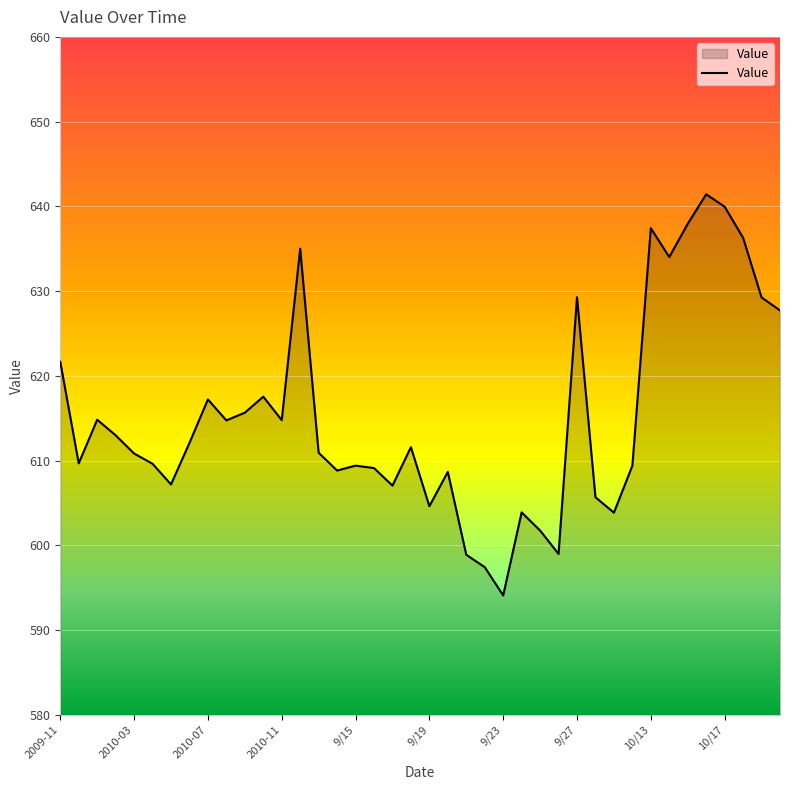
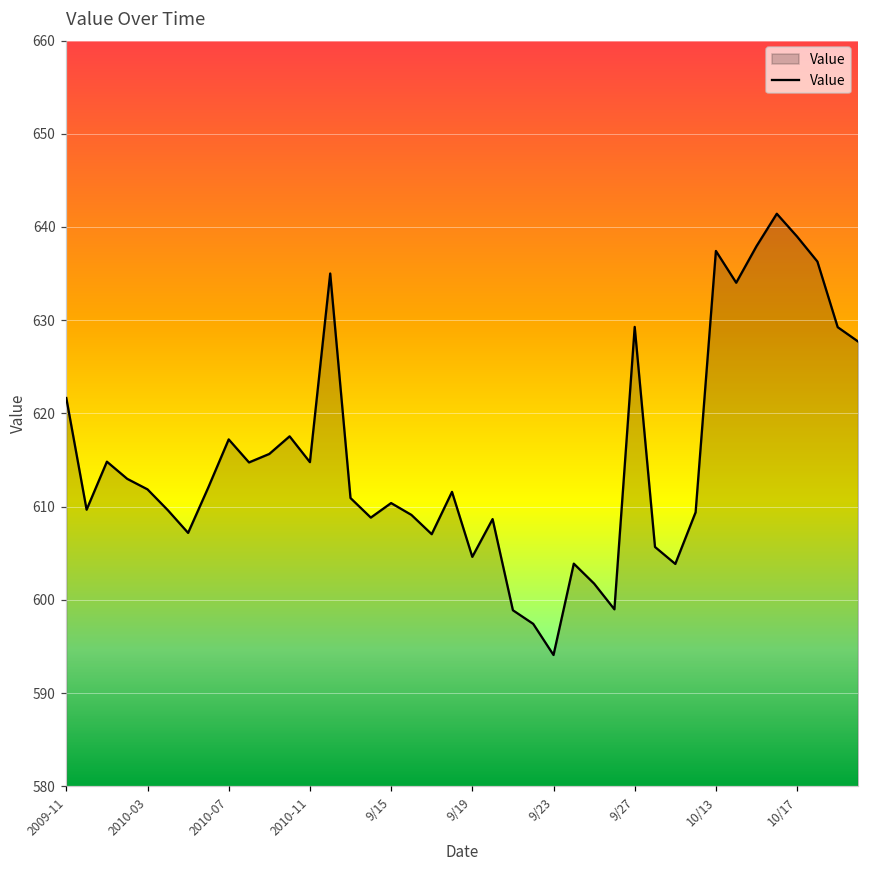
  {
    "2009-11": 622,
-   "2010-03": 611,
+   "2010-03": 612,
    "2010-07": 617,
    "2010-11": 615,
-   "9/15": 609,
+   "9/15": 610,
    "9/19": 605,
    "9/23": 594,
    "9/27": 629,
    "10/13": 637,
-   "10/17": 640
+   "10/17": 639
  }
